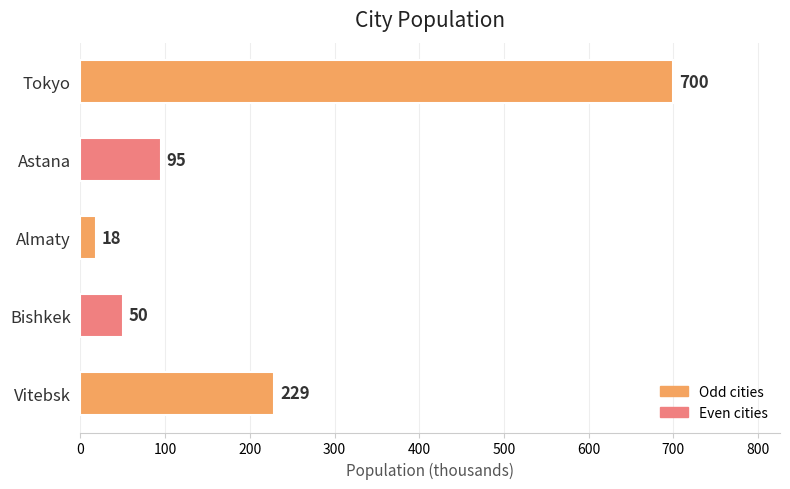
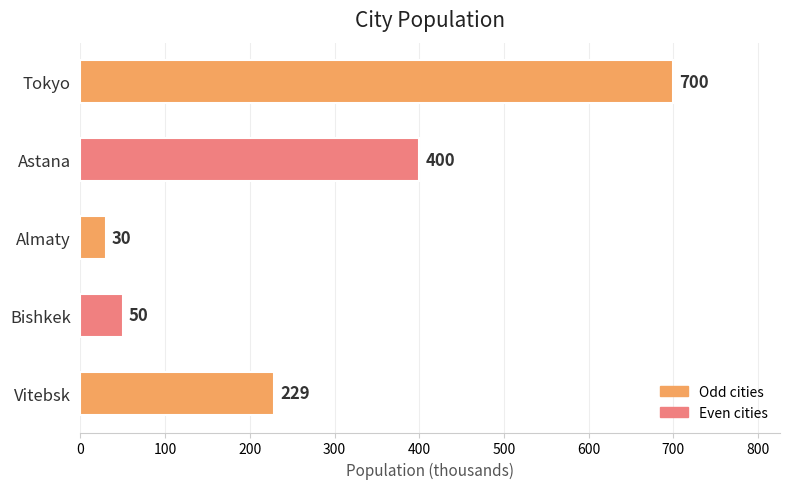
  {
    "Tokyo": 700,
-   "Astana": 95,
-   "Almaty": 18,
+   "Astana": 400,
+   "Almaty": 30,
    "Bishkek": 50,
    "Vitebsk": 229
  }
